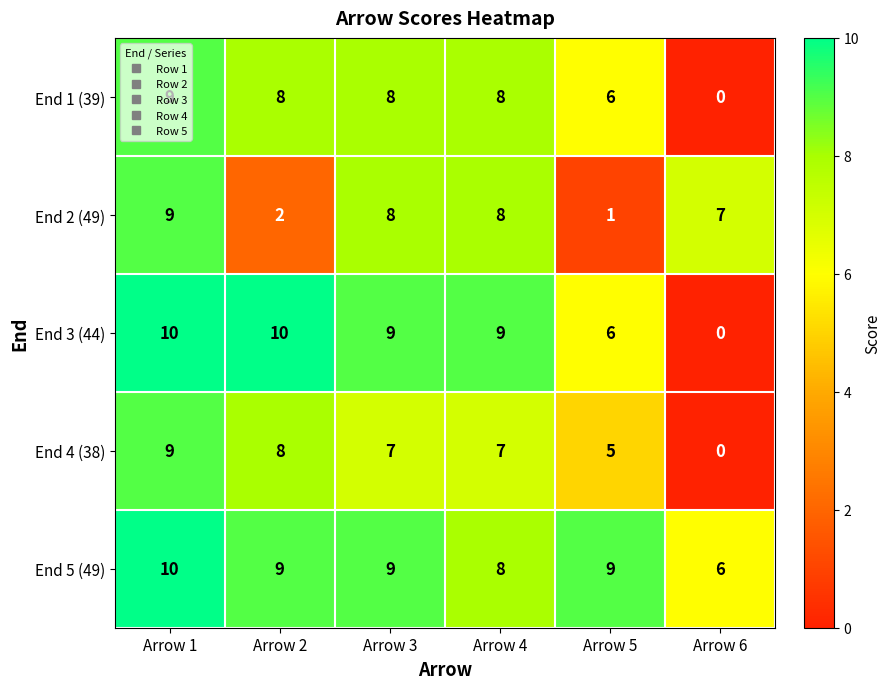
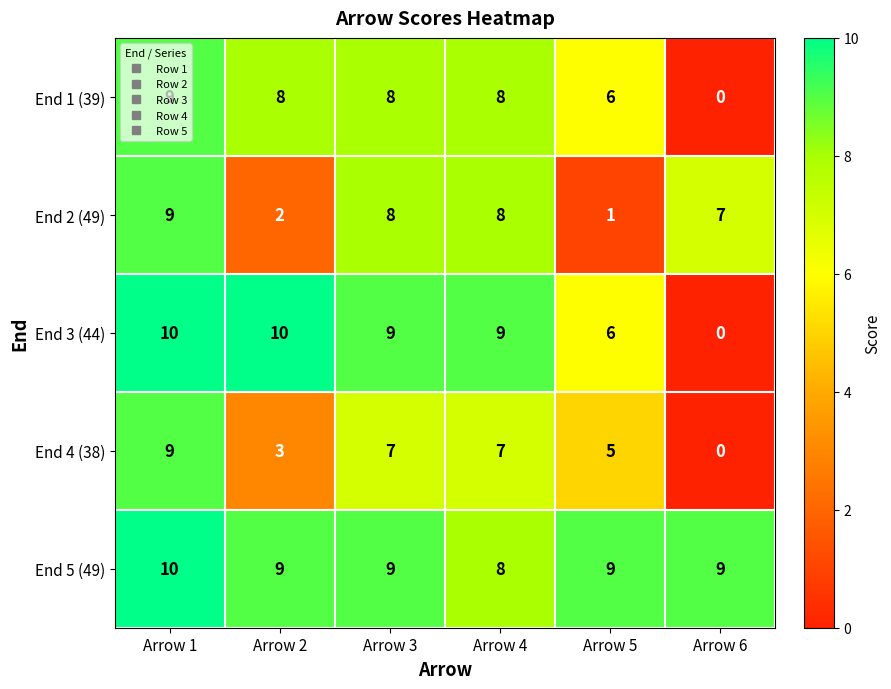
  {
    "End 1 (39)": {
      "Arrow 2": 8,
      "Arrow 3": 8,
      "Arrow 4": 8,
      "Arrow 5": 6,
      "Arrow 6": 0
    },
    "End 2 (49)": {
      "Arrow 1": 9,
      "Arrow 2": 2,
      "Arrow 3": 8,
      "Arrow 4": 8,
      "Arrow 5": 1,
      "Arrow 6": 7
    },
    "End 3 (44)": {
      "Arrow 1": 10,
      "Arrow 2": 10,
      "Arrow 3": 9,
      "Arrow 4": 9,
      "Arrow 5": 6,
      "Arrow 6": 0
    },
    "End 4 (38)": {
      "Arrow 1": 9,
-     "Arrow 2": 8,
+     "Arrow 2": 3,
      "Arrow 3": 7,
      "Arrow 4": 7,
      "Arrow 5": 5,
      "Arrow 6": 0
    },
    "End 5 (49)": {
      "Arrow 1": 10,
      "Arrow 2": 9,
      "Arrow 3": 9,
      "Arrow 4": 8,
      "Arrow 5": 9,
-     "Arrow 6": 6
+     "Arrow 6": 9
    }
  }
